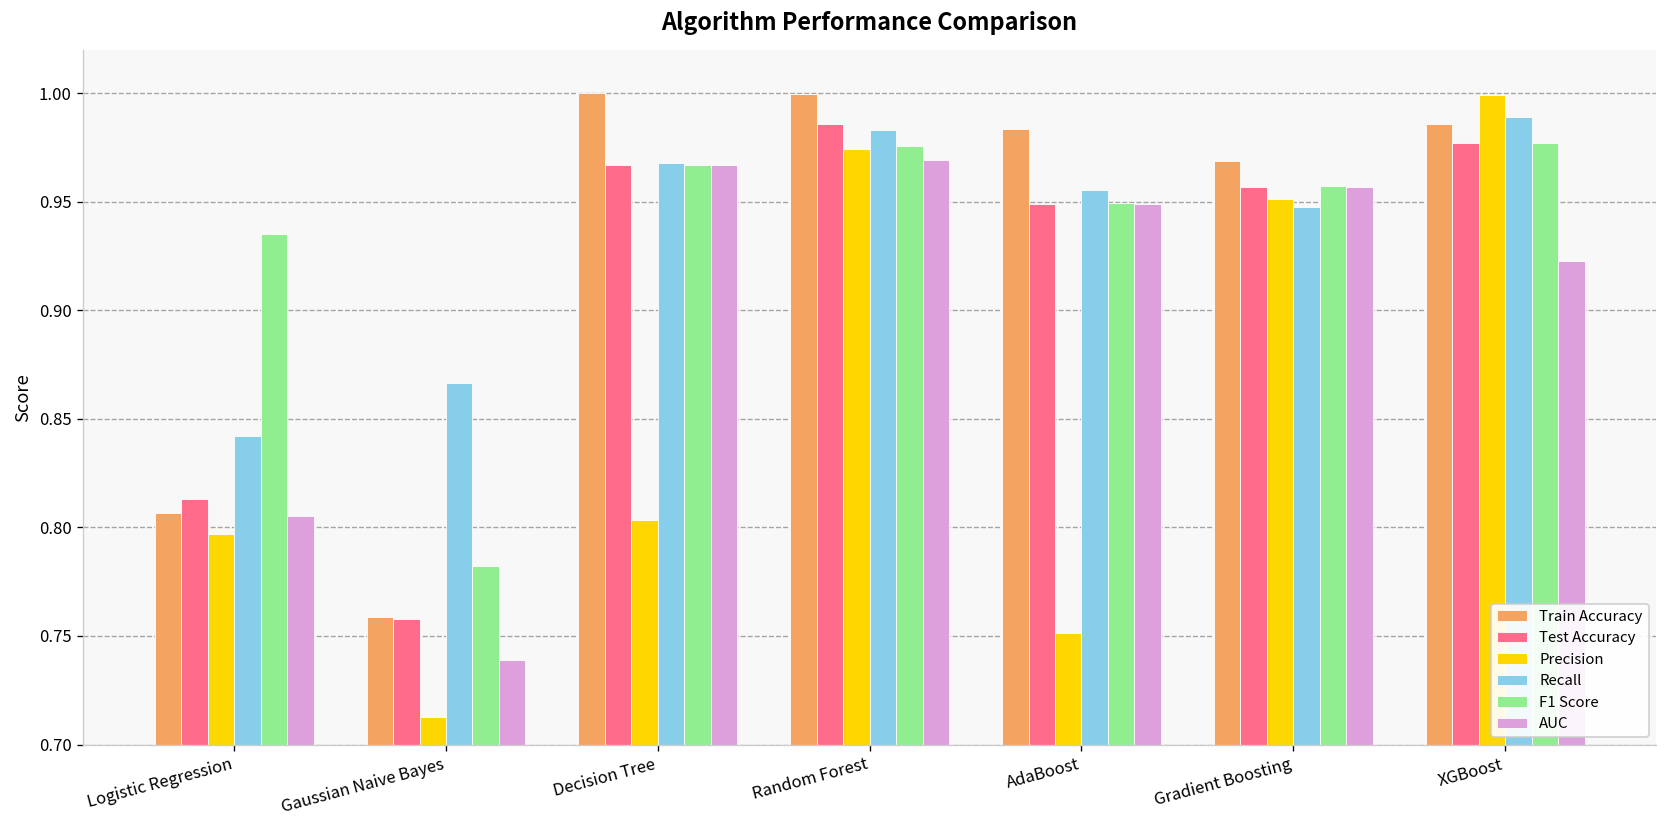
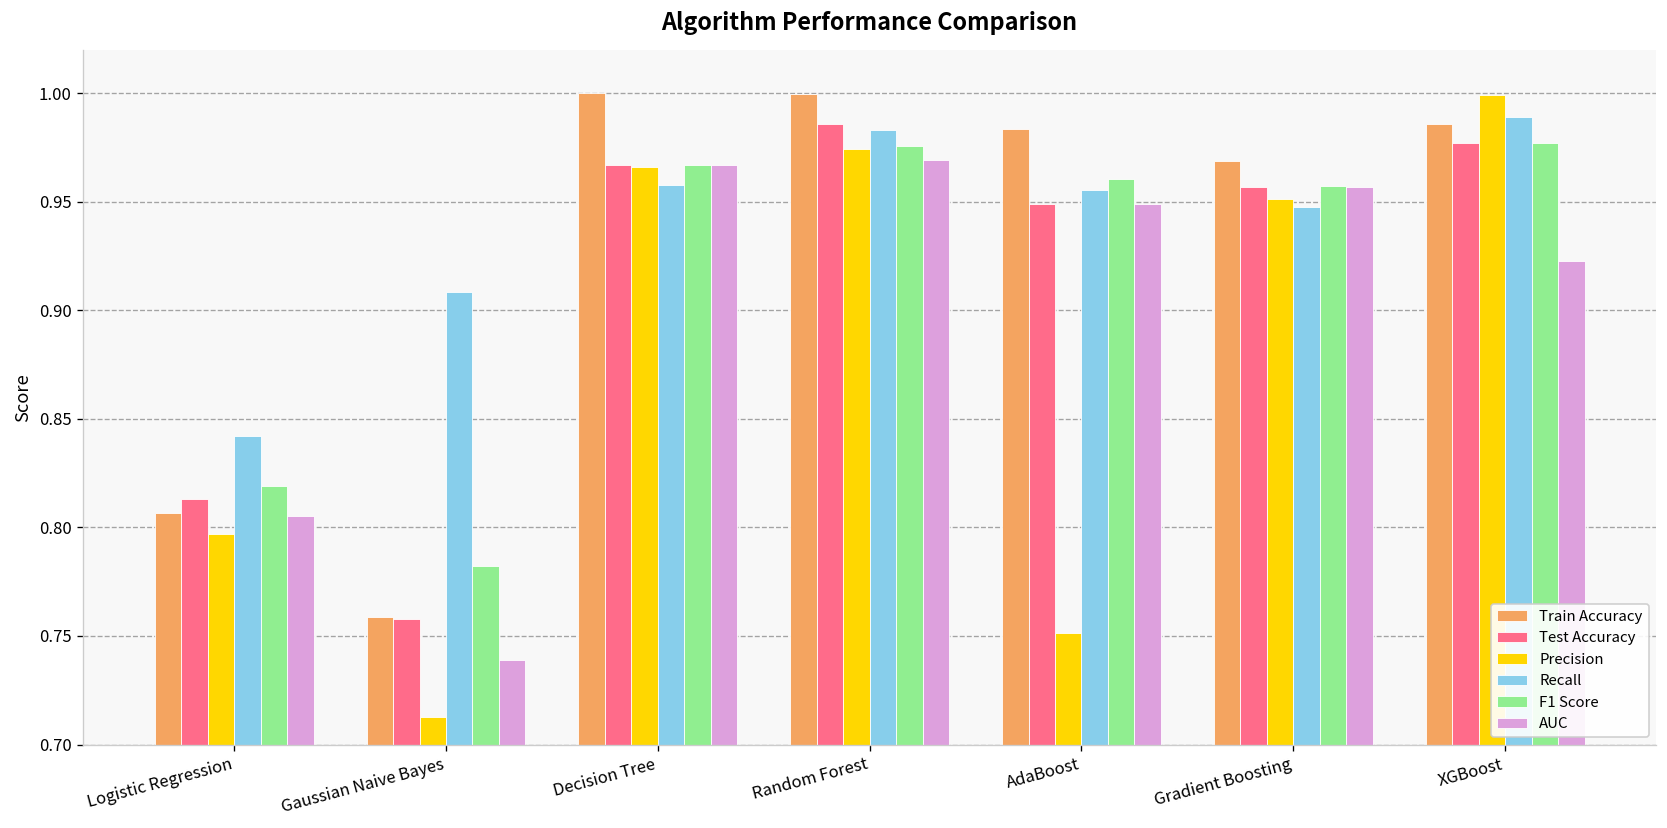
  {
    "Train Accuracy": {
      "Logistic Regression": 0.807,
      "Gaussian Naive Bayes": 0.759,
      "Decision Tree": 1.000,
      "Random Forest": 1.000,
      "AdaBoost": 0.984,
      "Gradient Boosting": 0.969,
      "XGBoost": 0.986
    },
    "Test Accuracy": {
      "Logistic Regression": 0.813,
      "Gaussian Naive Bayes": 0.758,
      "Decision Tree": 0.967,
      "Random Forest": 0.986,
      "AdaBoost": 0.949,
      "Gradient Boosting": 0.957,
      "XGBoost": 0.977
    },
    "Precision": {
      "Logistic Regression": 0.797,
      "Gaussian Naive Bayes": 0.713,
-     "Decision Tree": 0.804,
+     "Decision Tree": 0.966,
      "Random Forest": 0.974,
      "AdaBoost": 0.751,
      "Gradient Boosting": 0.952,
      "XGBoost": 0.999
    },
    "Recall": {
      "Logistic Regression": 0.842,
-     "Gaussian Naive Bayes": 0.867,
-     "Decision Tree": 0.968,
+     "Gaussian Naive Bayes": 0.909,
+     "Decision Tree": 0.958,
      "Random Forest": 0.983,
      "AdaBoost": 0.955,
      "Gradient Boosting": 0.948,
      "XGBoost": 0.989
    },
    "F1 Score": {
-     "Logistic Regression": 0.935,
+     "Logistic Regression": 0.819,
      "Gaussian Naive Bayes": 0.782,
      "Decision Tree": 0.967,
      "Random Forest": 0.976,
-     "AdaBoost": 0.950,
+     "AdaBoost": 0.961,
      "Gradient Boosting": 0.957,
      "XGBoost": 0.977
    },
    "AUC": {
      "Logistic Regression": 0.805,
      "Gaussian Naive Bayes": 0.739,
      "Decision Tree": 0.967,
      "Random Forest": 0.969,
      "AdaBoost": 0.949,
      "Gradient Boosting": 0.957,
      "XGBoost": 0.923
    }
  }
